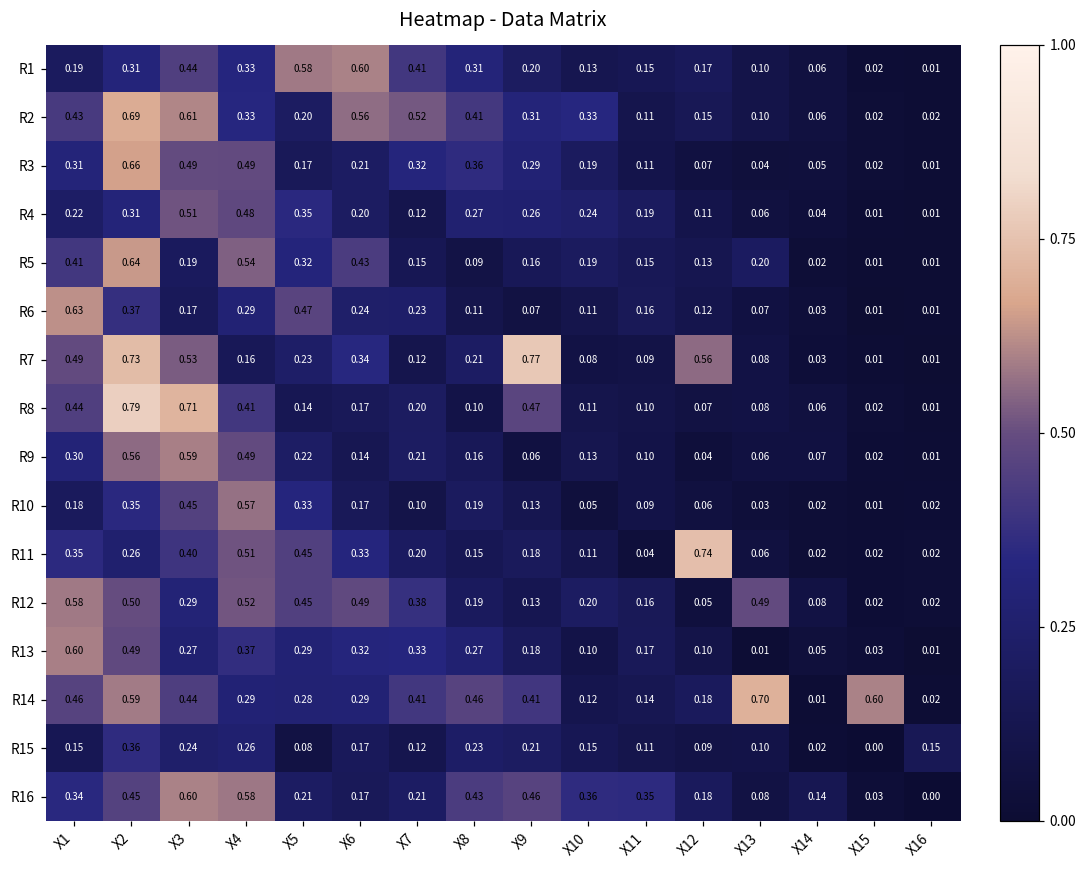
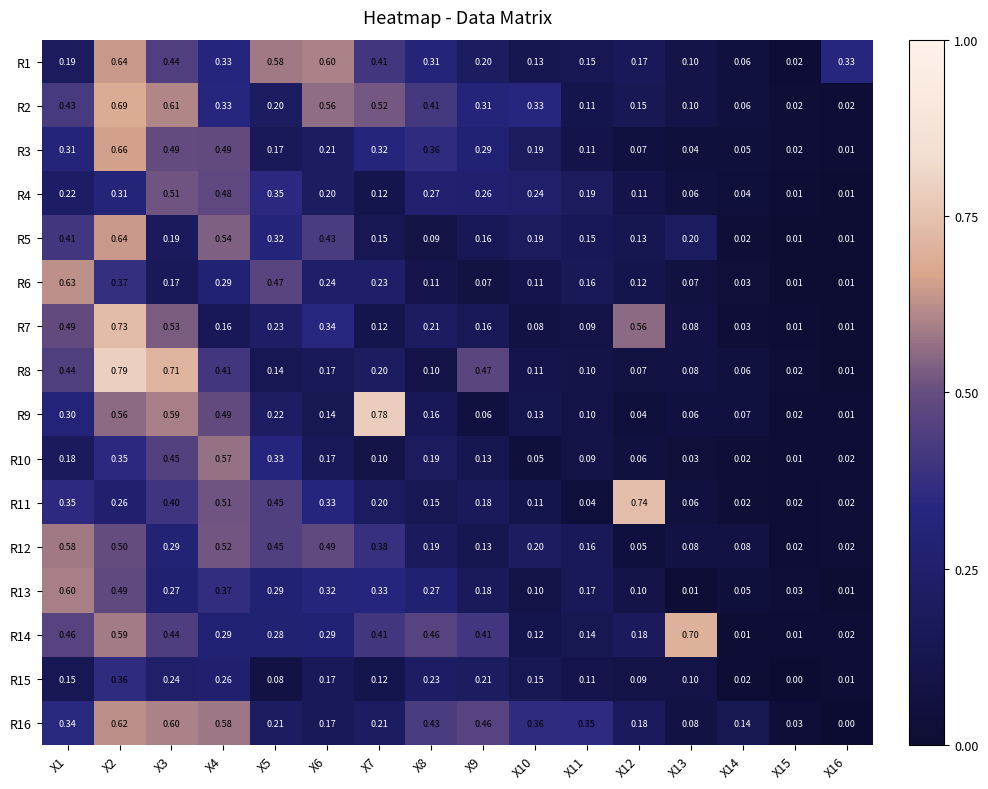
  {
    "R1": {
      "X1": 0.19,
-     "X2": 0.31,
+     "X2": 0.64,
      "X3": 0.44,
      "X4": 0.33,
      "X5": 0.58,
      "X6": 0.60,
      "X7": 0.41,
      "X8": 0.31,
      "X9": 0.20,
      "X10": 0.13,
      "X11": 0.15,
      "X12": 0.17,
      "X13": 0.10,
      "X14": 0.06,
      "X15": 0.02,
-     "X16": 0.01
+     "X16": 0.33
    },
    "R7": {
      "X1": 0.49,
      "X2": 0.73,
      "X3": 0.53,
      "X4": 0.16,
      "X5": 0.23,
      "X6": 0.34,
      "X7": 0.12,
      "X8": 0.21,
-     "X9": 0.77,
+     "X9": 0.16,
      "X10": 0.08,
      "X11": 0.09,
      "X12": 0.56,
      "X13": 0.08,
      "X14": 0.03,
      "X15": 0.01,
      "X16": 0.01
    },
    "R9": {
      "X1": 0.30,
      "X2": 0.56,
      "X3": 0.59,
      "X4": 0.49,
      "X5": 0.22,
      "X6": 0.14,
-     "X7": 0.21,
+     "X7": 0.78,
      "X8": 0.16,
      "X9": 0.06,
      "X10": 0.13,
      "X11": 0.10,
      "X12": 0.04,
      "X13": 0.06,
      "X14": 0.07,
      "X15": 0.02,
      "X16": 0.01
    },
    "R12": {
      "X1": 0.58,
      "X2": 0.50,
      "X3": 0.29,
      "X4": 0.52,
      "X5": 0.45,
      "X6": 0.49,
      "X7": 0.38,
      "X8": 0.19,
      "X9": 0.13,
      "X10": 0.20,
      "X11": 0.16,
      "X12": 0.05,
-     "X13": 0.49,
+     "X13": 0.08,
      "X14": 0.08,
      "X15": 0.02,
      "X16": 0.02
    },
    "R14": {
      "X1": 0.46,
      "X2": 0.59,
      "X3": 0.44,
      "X4": 0.29,
      "X5": 0.28,
      "X6": 0.29,
      "X7": 0.41,
      "X8": 0.46,
      "X9": 0.41,
      "X10": 0.12,
      "X11": 0.14,
      "X12": 0.18,
      "X13": 0.70,
      "X14": 0.01,
-     "X15": 0.60,
+     "X15": 0.01,
      "X16": 0.02
    },
    "R15": {
      "X1": 0.15,
      "X2": 0.36,
      "X3": 0.24,
      "X4": 0.26,
      "X5": 0.08,
      "X6": 0.17,
      "X7": 0.12,
      "X8": 0.23,
      "X9": 0.21,
      "X10": 0.15,
      "X11": 0.11,
      "X12": 0.09,
      "X13": 0.10,
      "X14": 0.02,
      "X15": 0.00,
-     "X16": 0.15
+     "X16": 0.01
    },
    "R16": {
      "X1": 0.34,
-     "X2": 0.45,
+     "X2": 0.62,
      "X3": 0.60,
      "X4": 0.58,
      "X5": 0.21,
      "X6": 0.17,
      "X7": 0.21,
      "X8": 0.43,
      "X9": 0.46,
      "X10": 0.36,
      "X11": 0.35,
      "X12": 0.18,
      "X13": 0.08,
      "X14": 0.14,
      "X15": 0.03,
      "X16": 0.00
    }
  }
